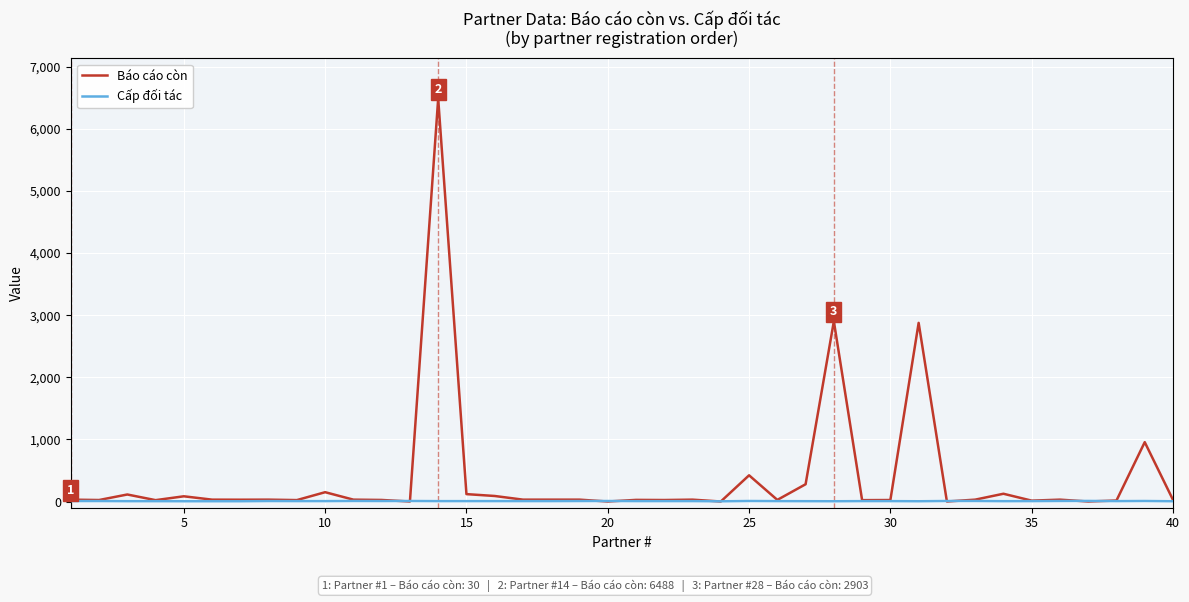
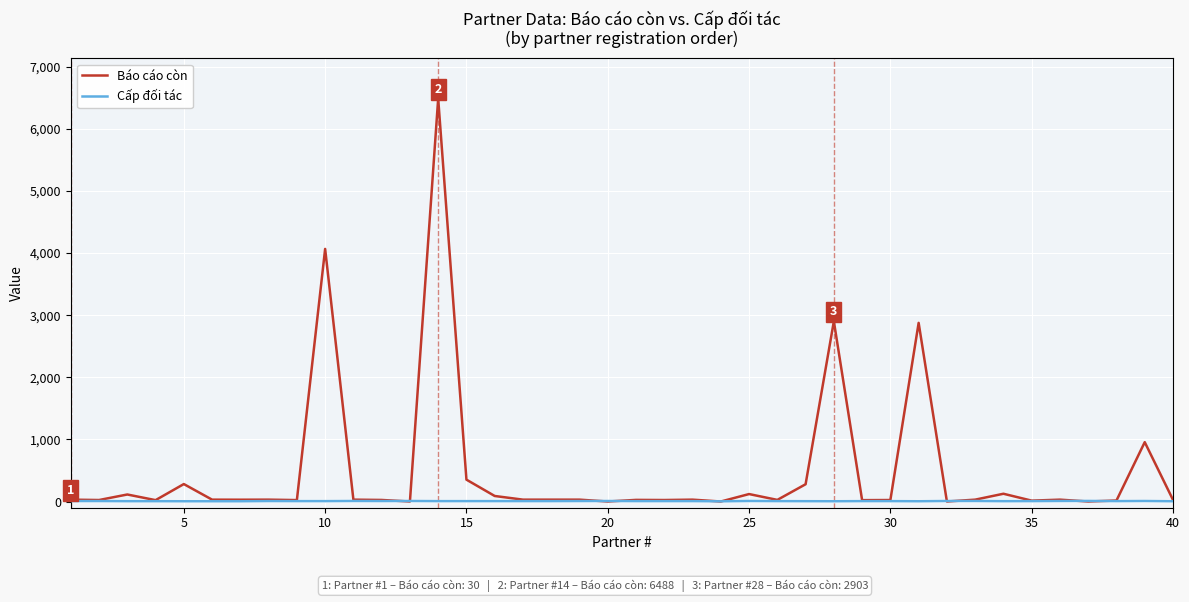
  {
    "Báo cáo còn": {
-     "5": "100",
-     "10": "200",
-     "15": "100",
-     "25": "400"
+     "5": "300",
+     "10": "4,100",
+     "15": "400",
+     "25": "100"
    },
    "Cấp đối tác": {
      "5": "0",
      "10": "0",
      "15": "0",
      "25": "0"
    }
  }
